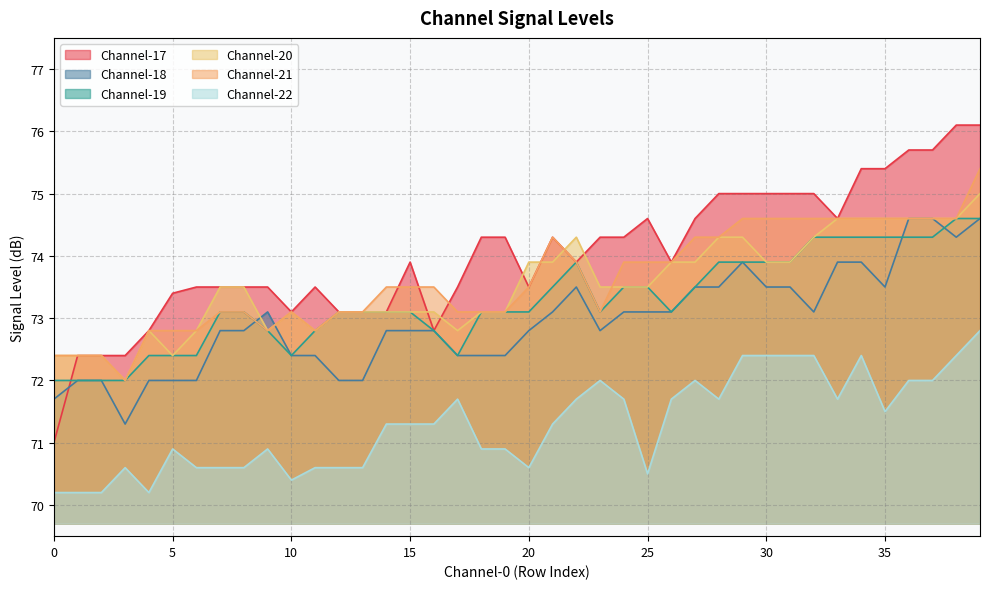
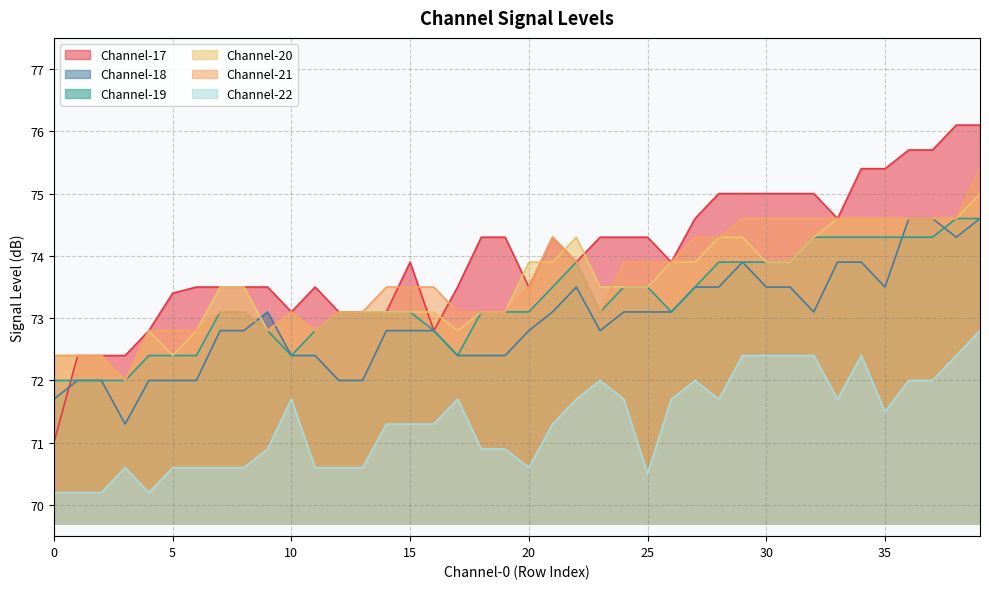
  {
    "Channel-17": {
      "0": 71.0,
      "5": 73.4,
      "15": 73.9,
-     "25": 74.6,
+     "25": 74.3,
      "30": 75.0,
      "35": 75.4
    },
    "Channel-22": {
      "0": 70.2,
-     "5": 70.9,
-     "10": 70.4,
+     "5": 70.6,
+     "10": 71.7,
      "15": 71.3,
      "20": 70.6,
      "25": 70.5,
      "30": 72.4,
      "35": 71.5
    }
  }
